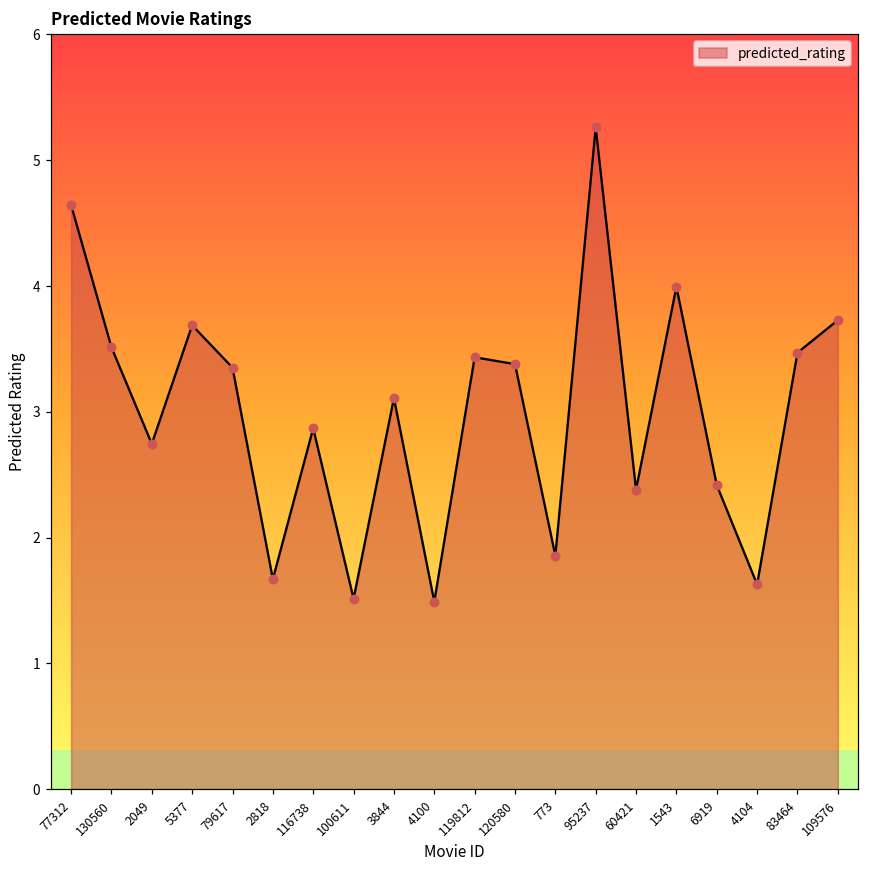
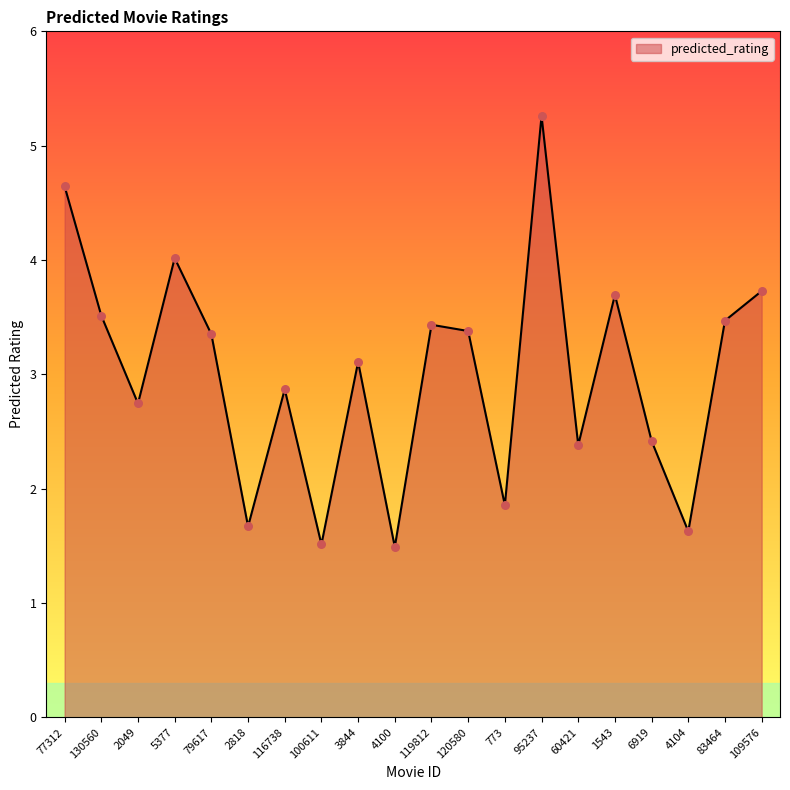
  {
    "77312": 4.64,
    "130560": 3.51,
    "2049": 2.75,
-   "5377": 3.69,
+   "5377": 4.02,
    "79617": 3.35,
    "2818": 1.67,
    "116738": 2.87,
    "100611": 1.51,
    "3844": 3.11,
    "4100": 1.49,
    "119812": 3.43,
    "120580": 3.38,
    "773": 1.86,
    "95237": 5.26,
    "60421": 2.38,
-   "1543": 3.99,
+   "1543": 3.70,
    "6919": 2.42,
    "4104": 1.63,
    "83464": 3.47,
    "109576": 3.73
  }
